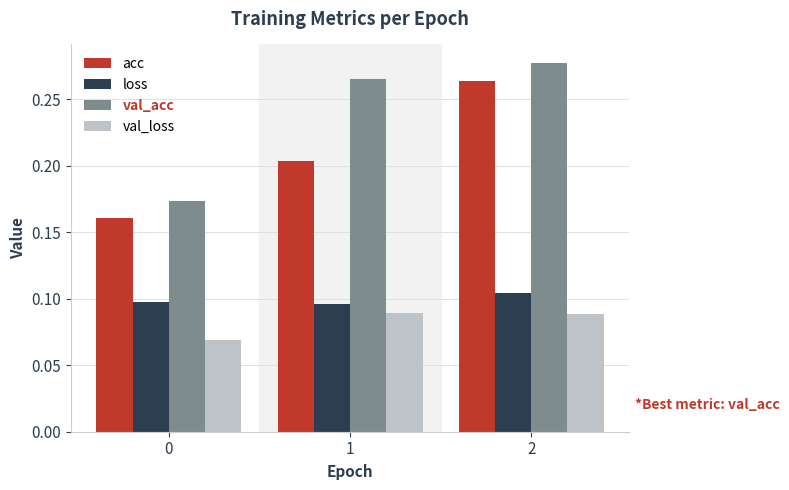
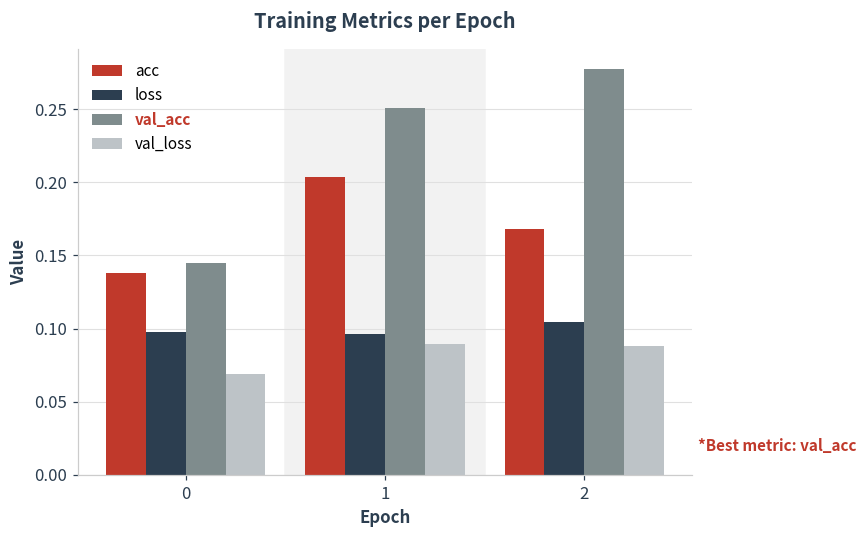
  {
    "acc": {
-     "0": 0.161,
+     "0": 0.138,
      "1": 0.204,
-     "2": 0.264
+     "2": 0.168
    },
    "loss": {
      "0": 0.097,
      "1": 0.096,
      "2": 0.104
    },
    "val_acc": {
-     "0": 0.173,
-     "1": 0.265,
+     "0": 0.145,
+     "1": 0.251,
      "2": 0.277
    },
    "val_loss": {
      "0": 0.069,
      "1": 0.089,
      "2": 0.088
    }
  }
